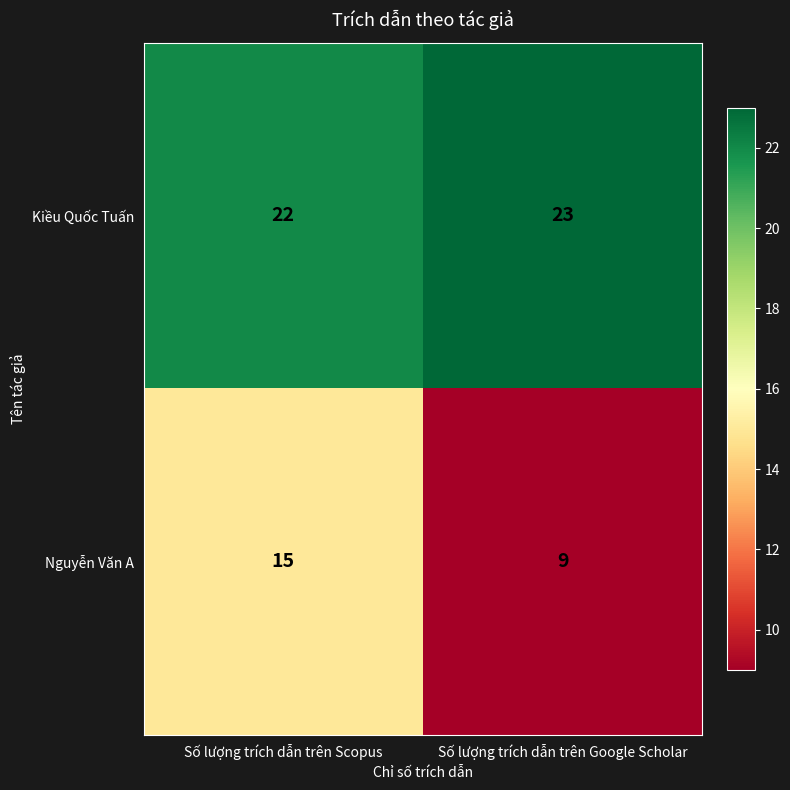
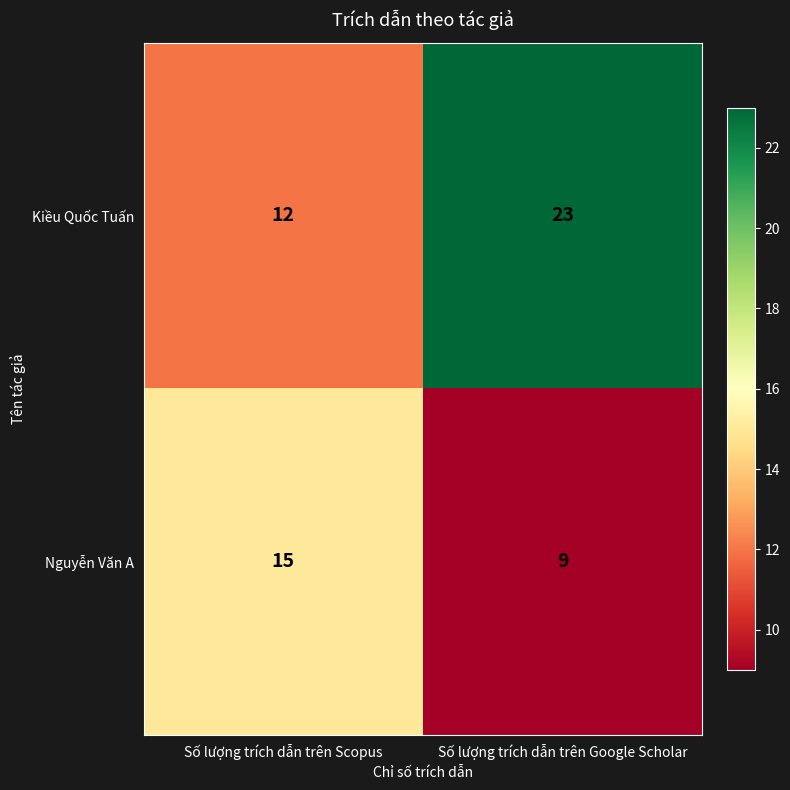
  {
    "Kiều Quốc Tuấn": {
-     "Số lượng trích dẫn trên Scopus": 22,
+     "Số lượng trích dẫn trên Scopus": 12,
      "Số lượng trích dẫn trên Google Scholar": 23
    },
    "Nguyễn Văn A": {
      "Số lượng trích dẫn trên Scopus": 15,
      "Số lượng trích dẫn trên Google Scholar": 9
    }
  }
